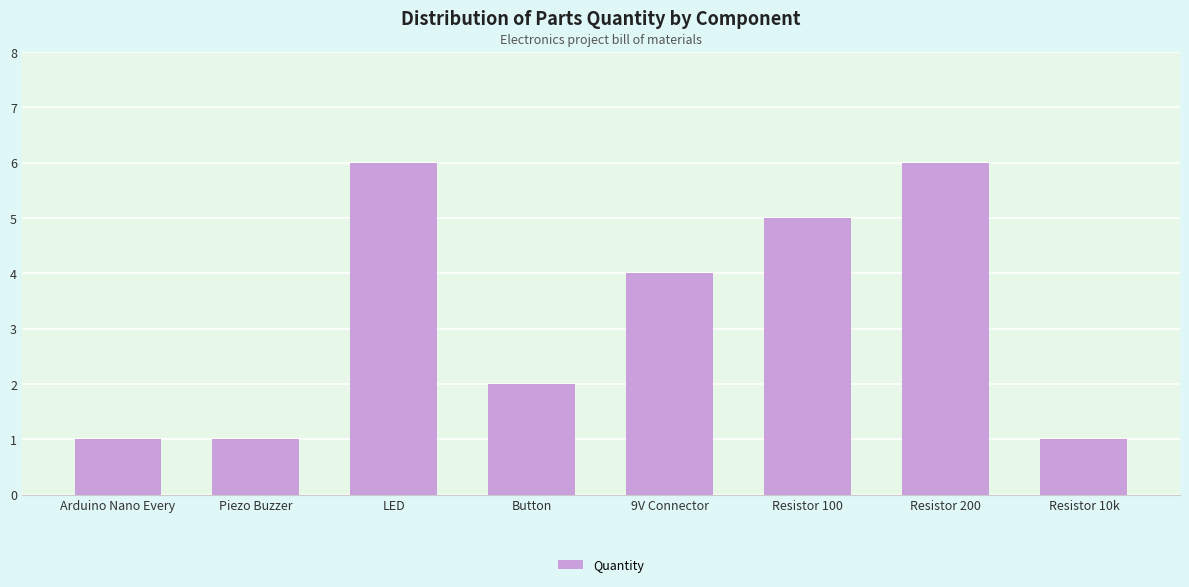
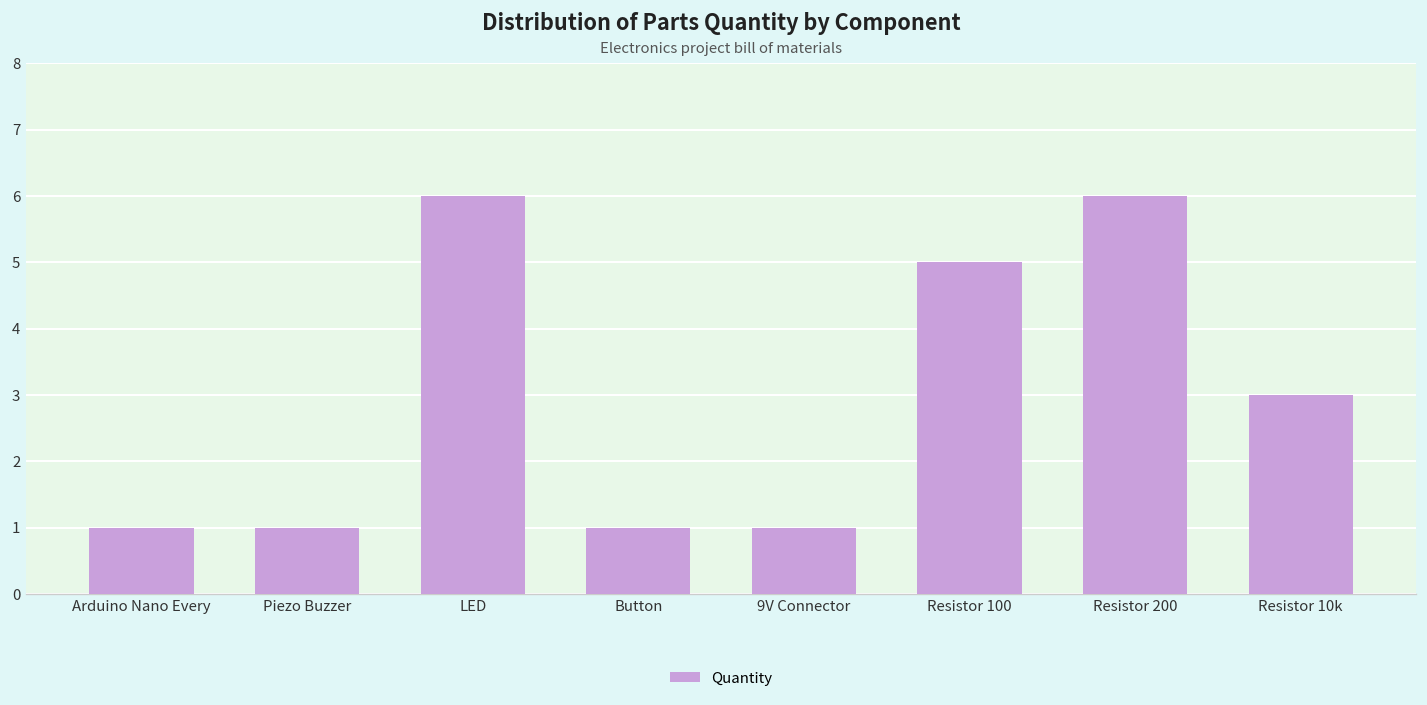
  {
    "Arduino Nano Every": 1,
    "Piezo Buzzer": 1,
    "LED": 6,
-   "Button": 2,
-   "9V Connector": 4,
+   "Button": 1,
+   "9V Connector": 1,
    "Resistor 100": 5,
    "Resistor 200": 6,
-   "Resistor 10k": 1
+   "Resistor 10k": 3
  }
